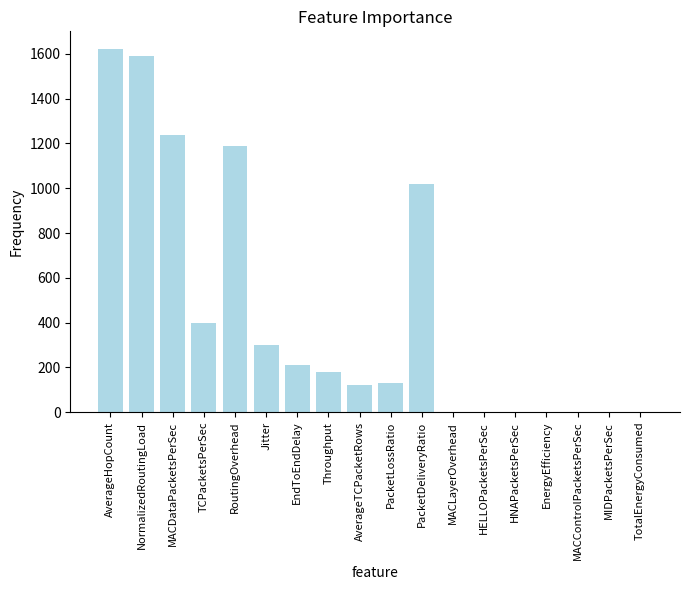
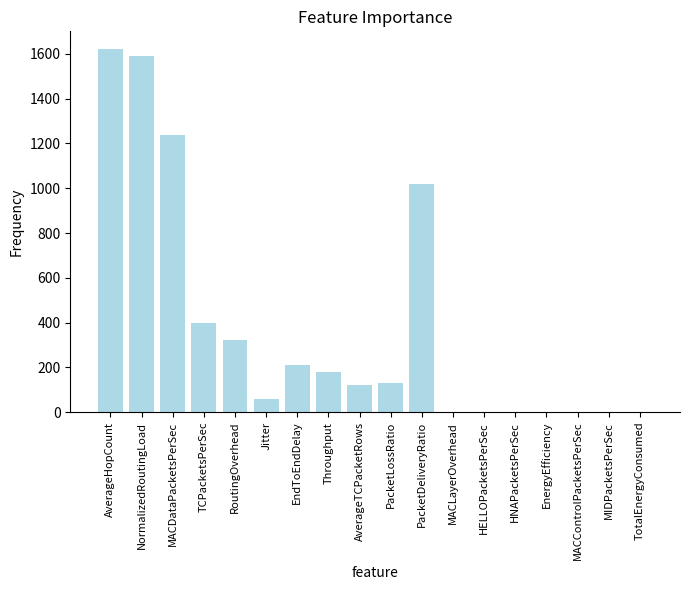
  {
    "AverageHopCount": 1620,
    "NormalizedRoutingLoad": 1590,
    "MACDataPacketsPerSec": 1240,
    "TCPacketsPerSec": 400,
-   "RoutingOverhead": 1190,
-   "Jitter": 300,
+   "RoutingOverhead": 320,
+   "Jitter": 60,
    "EndToEndDelay": 210,
    "Throughput": 180,
    "AverageTCPacketRows": 120,
    "PacketLossRatio": 130,
    "PacketDeliveryRatio": 1020,
    "MACLayerOverhead": 0,
    "HELLOPacketsPerSec": 0,
    "HNAPacketsPerSec": 0,
    "EnergyEfficiency": 0,
    "MACControlPacketsPerSec": 0,
    "MIDPacketsPerSec": 0,
    "TotalEnergyConsumed": 0
  }
